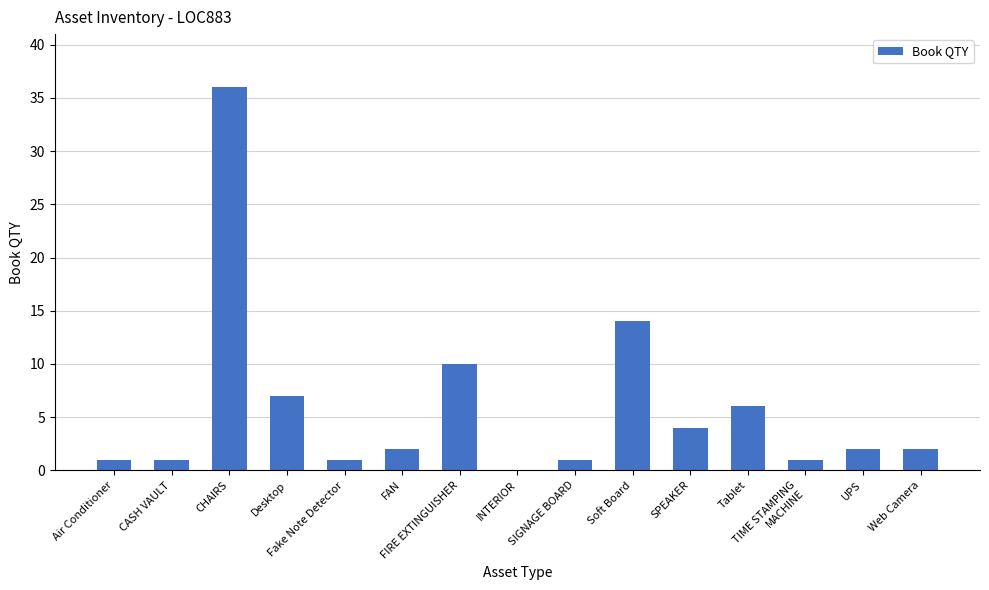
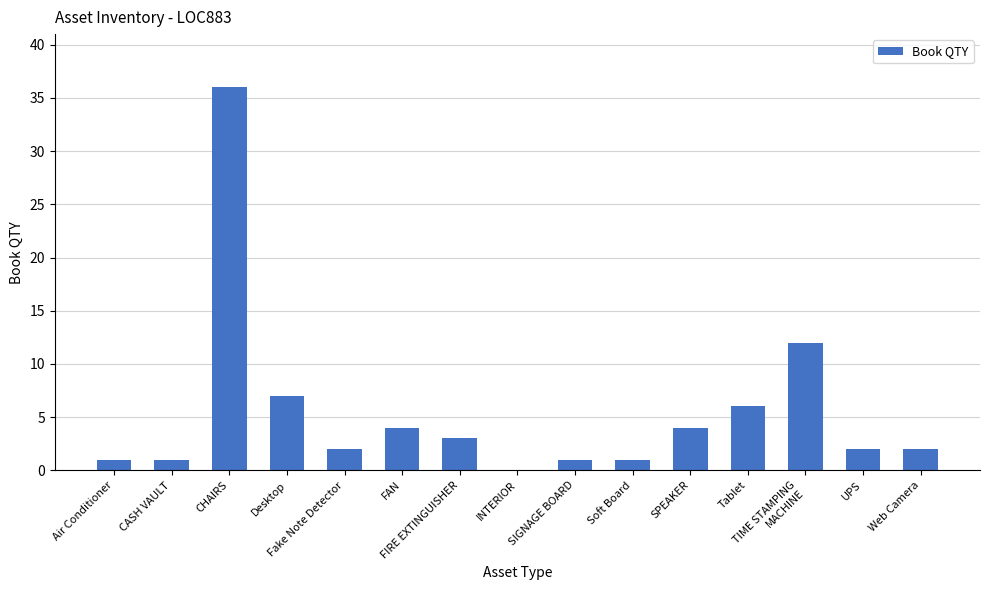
  {
    "Air Conditioner": 1,
    "CASH VAULT": 1,
    "CHAIRS": 36,
    "Desktop": 7,
-   "Fake Note Detector": 1,
-   "FAN": 2,
-   "FIRE EXTINGUISHER": 10,
+   "Fake Note Detector": 2,
+   "FAN": 4,
+   "FIRE EXTINGUISHER": 3,
    "INTERIOR": 0,
    "SIGNAGE BOARD": 1,
-   "Soft Board": 14,
+   "Soft Board": 1,
    "SPEAKER": 4,
    "Tablet": 6,
-   "TIME STAMPING MACHINE": 1,
+   "TIME STAMPING MACHINE": 12,
    "UPS": 2,
    "Web Camera": 2
  }
